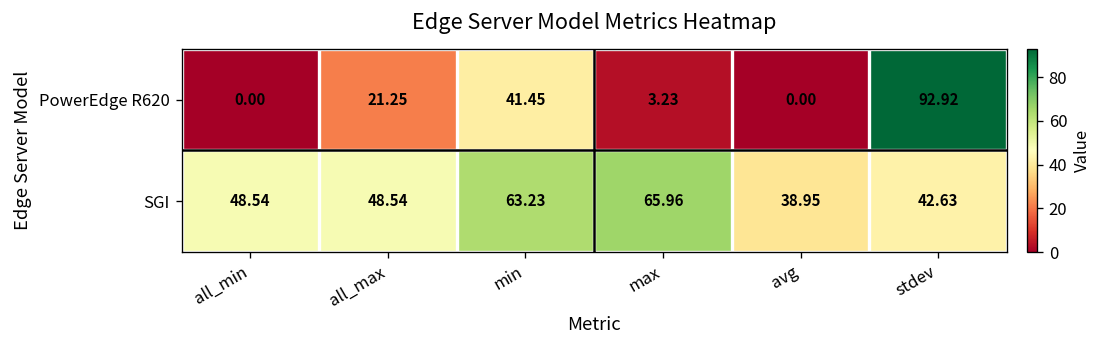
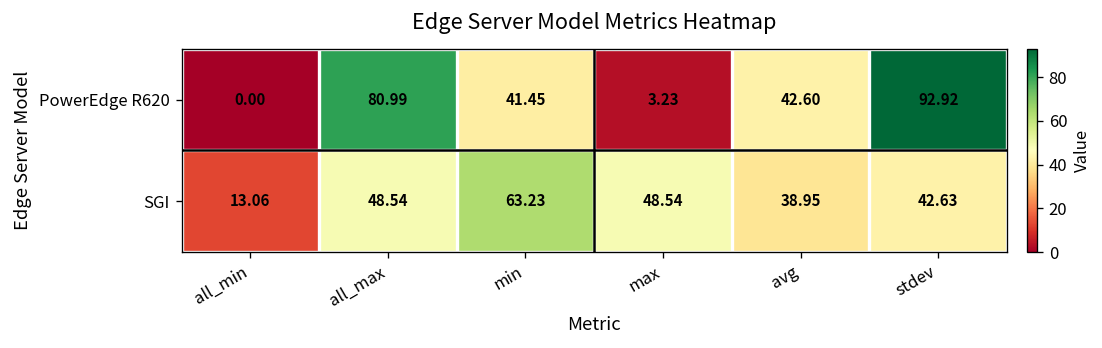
  {
    "PowerEdge R620": {
      "all_min": 0.00,
-     "all_max": 21.25,
+     "all_max": 80.99,
      "min": 41.45,
      "max": 3.23,
-     "avg": 0.00,
+     "avg": 42.60,
      "stdev": 92.92
    },
    "SGI": {
-     "all_min": 48.54,
+     "all_min": 13.06,
      "all_max": 48.54,
      "min": 63.23,
-     "max": 65.96,
+     "max": 48.54,
      "avg": 38.95,
      "stdev": 42.63
    }
  }
